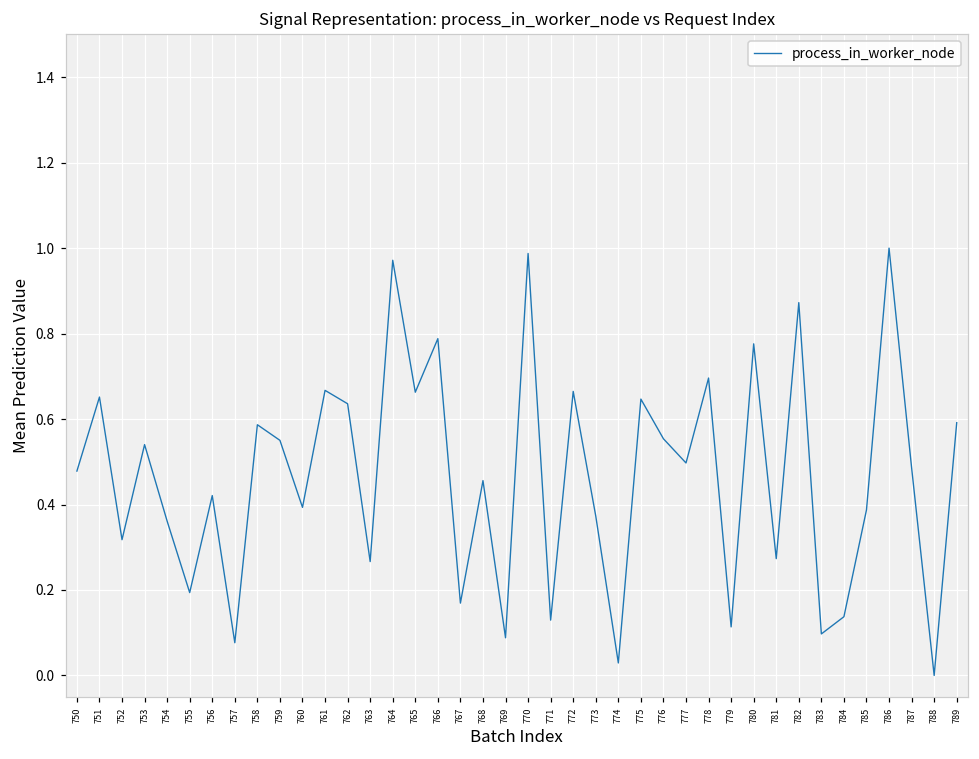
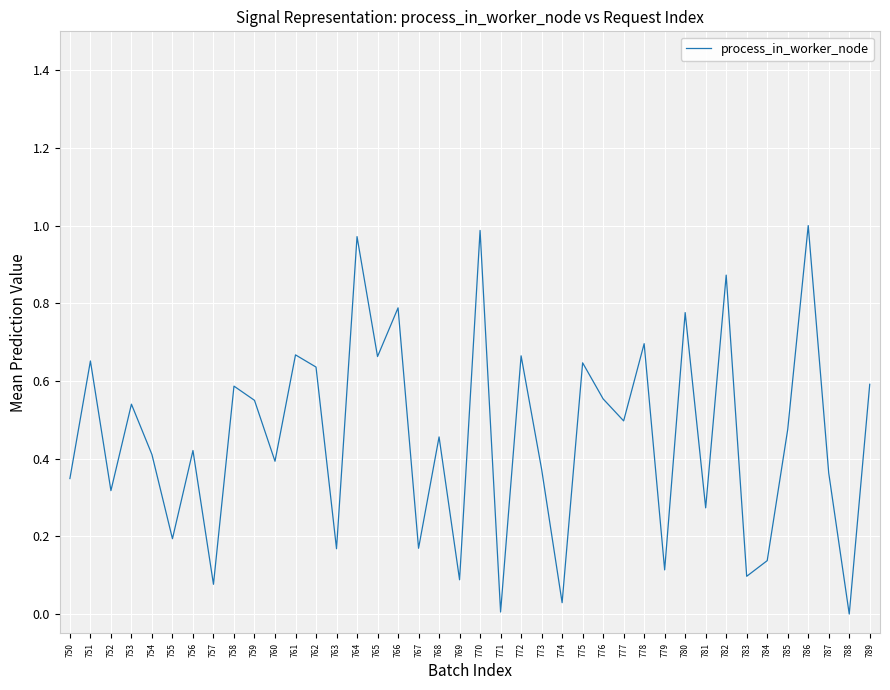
  {
-   "750": 0.48,
+   "750": 0.35,
    "751": 0.65,
    "752": 0.32,
    "753": 0.54,
-   "754": 0.36,
+   "754": 0.41,
    "755": 0.19,
    "756": 0.42,
    "757": 0.08,
    "758": 0.59,
    "759": 0.55,
    "760": 0.39,
    "761": 0.67,
    "762": 0.64,
-   "763": 0.27,
+   "763": 0.17,
    "764": 0.97,
    "765": 0.66,
    "766": 0.79,
    "767": 0.17,
    "768": 0.46,
    "769": 0.09,
    "770": 0.99,
-   "771": 0.13,
+   "771": 0.01,
    "772": 0.66,
    "773": 0.37,
    "774": 0.03,
    "775": 0.65,
    "776": 0.55,
    "777": 0.50,
    "778": 0.70,
    "779": 0.11,
    "780": 0.78,
    "781": 0.27,
    "782": 0.87,
    "783": 0.10,
    "784": 0.14,
-   "785": 0.39,
+   "785": 0.48,
    "786": 1.00,
-   "787": 0.49,
+   "787": 0.36,
    "788": 0.00,
    "789": 0.59
  }
